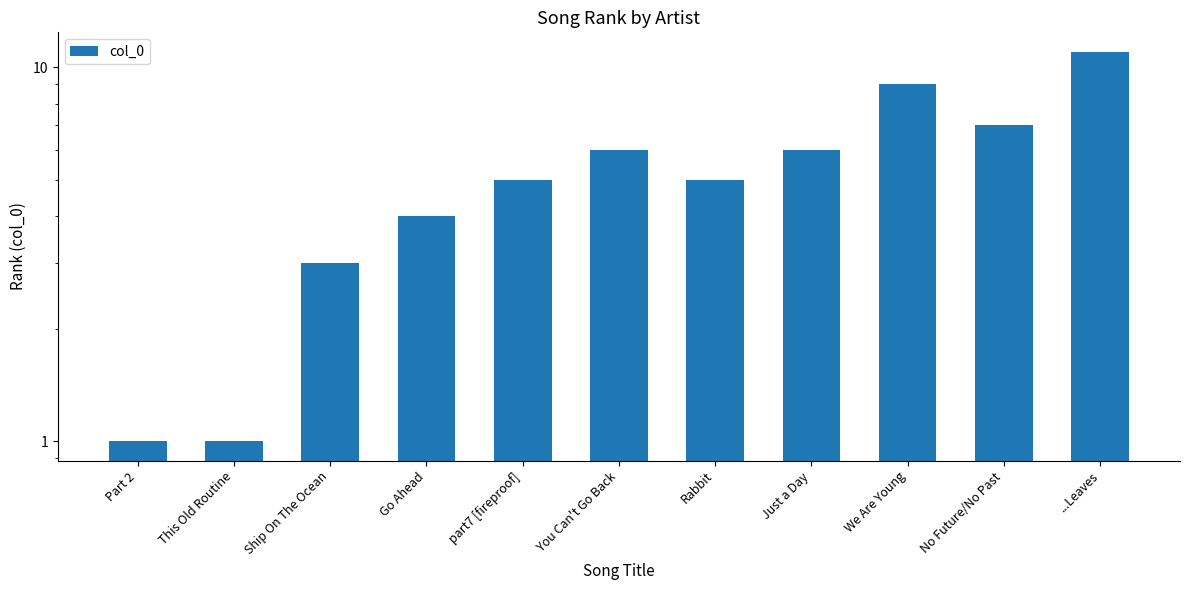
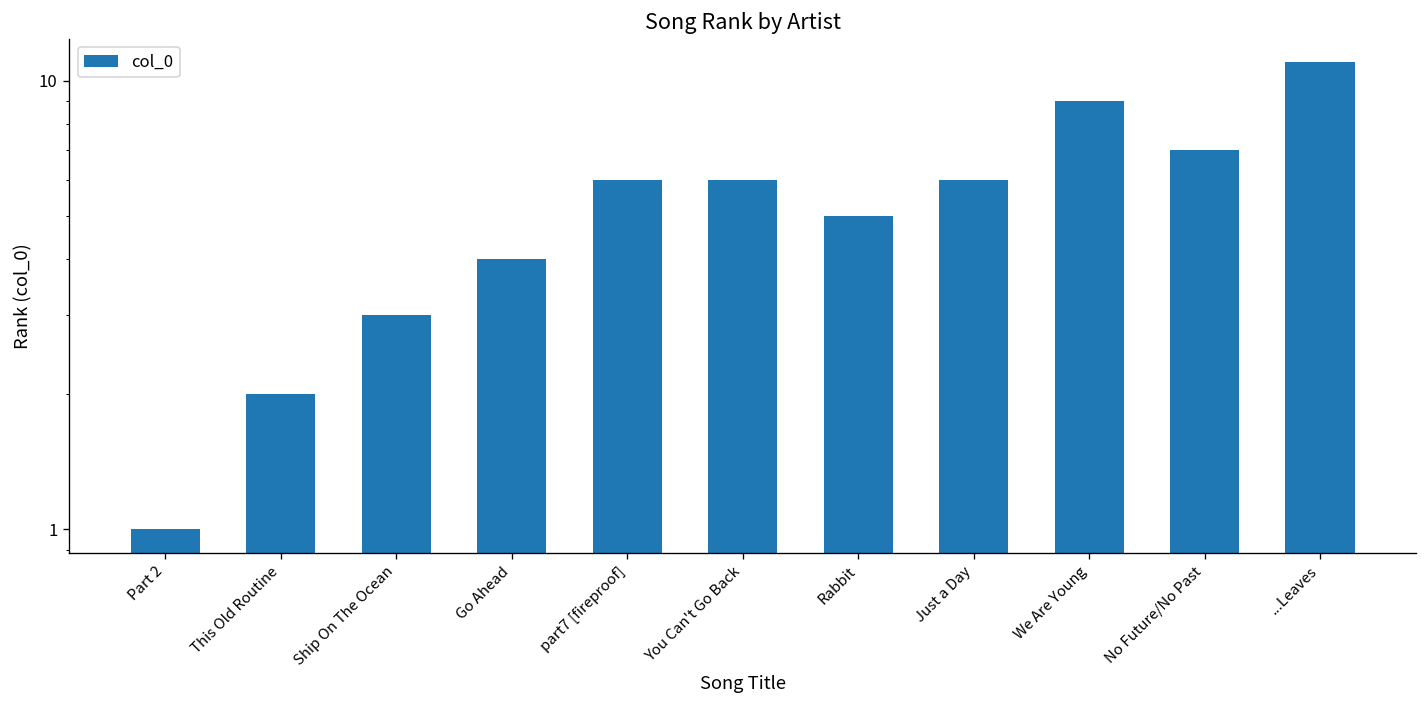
  {
    "Part 2": 1,
-   "This Old Routine": 1,
+   "This Old Routine": 2,
    "Ship On The Ocean": 3,
    "Go Ahead": 4,
-   "part7 [fireproof]": 5,
+   "part7 [fireproof]": 6,
    "You Can't Go Back": 6,
    "Rabbit": 5,
    "Just a Day": 6,
    "We Are Young": 9,
    "No Future/No Past": 7,
    "...Leaves": 11
  }
